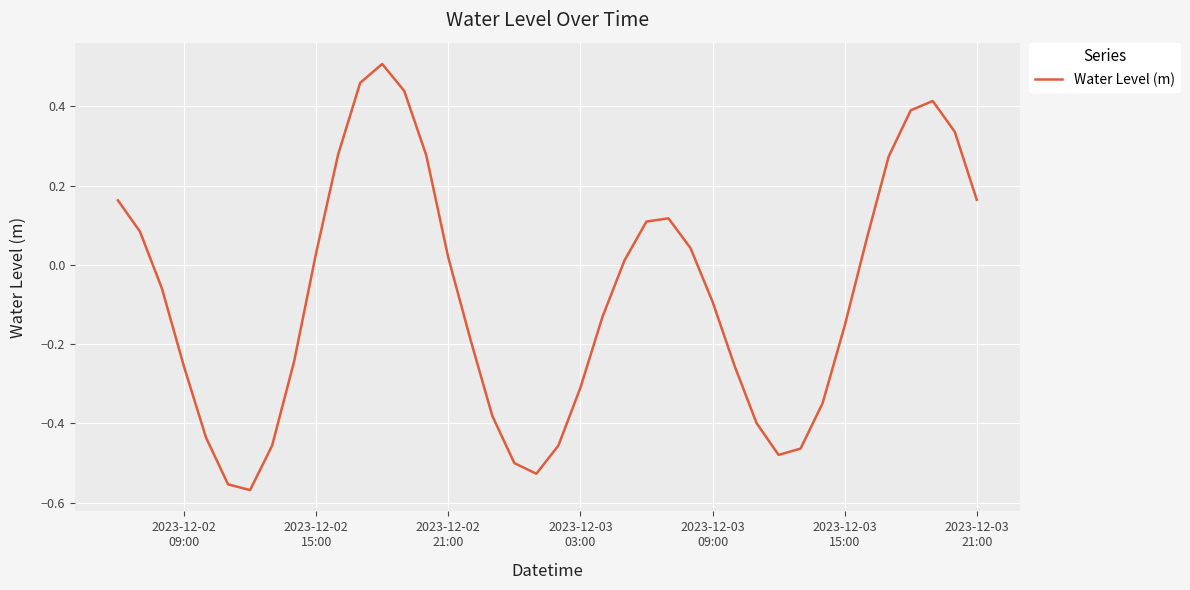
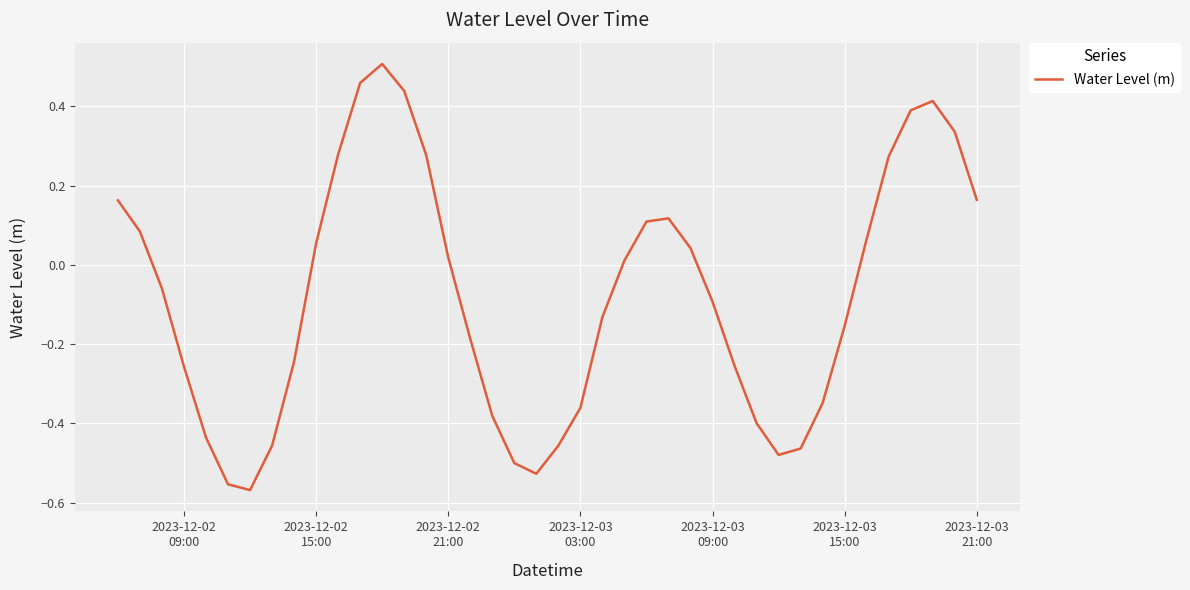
  {
    "2023-12-02 09:00": -0.26,
-   "2023-12-02 15:00": 0.03,
+   "2023-12-02 15:00": 0.05,
    "2023-12-02 21:00": 0.02,
-   "2023-12-03 03:00": -0.31,
+   "2023-12-03 03:00": -0.36,
    "2023-12-03 09:00": -0.09,
    "2023-12-03 15:00": -0.15,
    "2023-12-03 21:00": 0.16
  }
